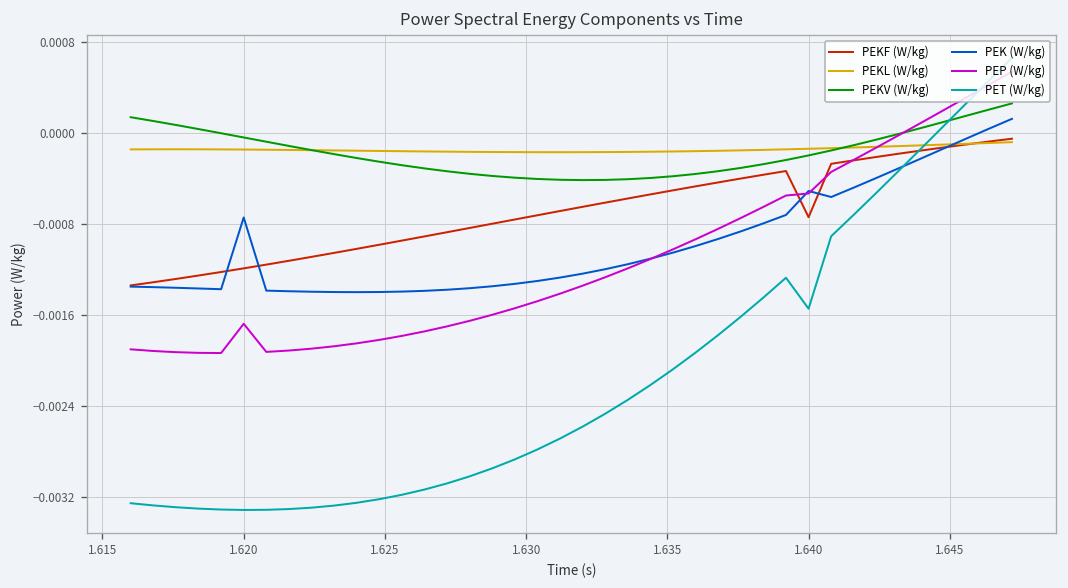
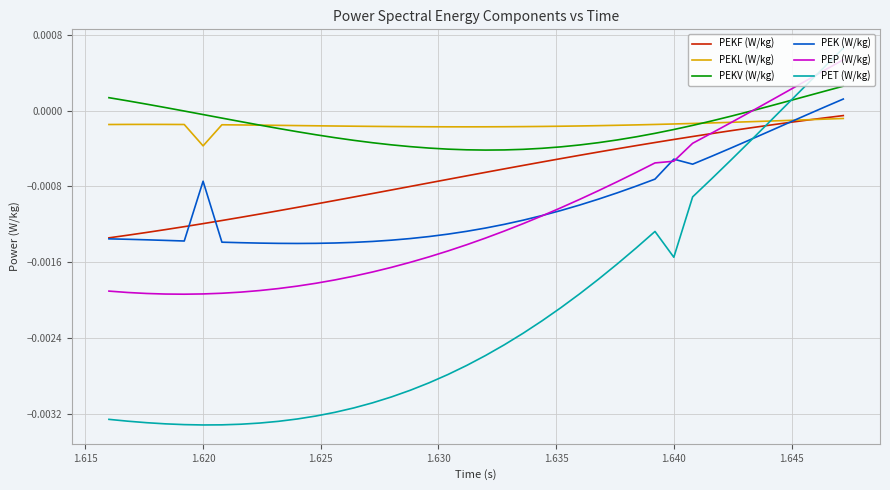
  {
    "PEKF (W/kg)": {
      "1.620": -0.0012,
-     "1.640": -0.0007
+     "1.640": -0.0003
    },
    "PEKL (W/kg)": {
-     "1.620": -0.0001,
+     "1.620": -0.0004,
      "1.640": -0.0001
    },
    "PEKV (W/kg)": {
      "1.620": 0.0000,
      "1.640": -0.0002
    },
    "PEK (W/kg)": {
      "1.620": -0.0007
    },
    "PEP (W/kg)": {
-     "1.620": -0.0017
+     "1.620": -0.0019
    },
    "PET (W/kg)": {
      "1.620": -0.0033,
      "1.640": -0.0015
    }
  }
